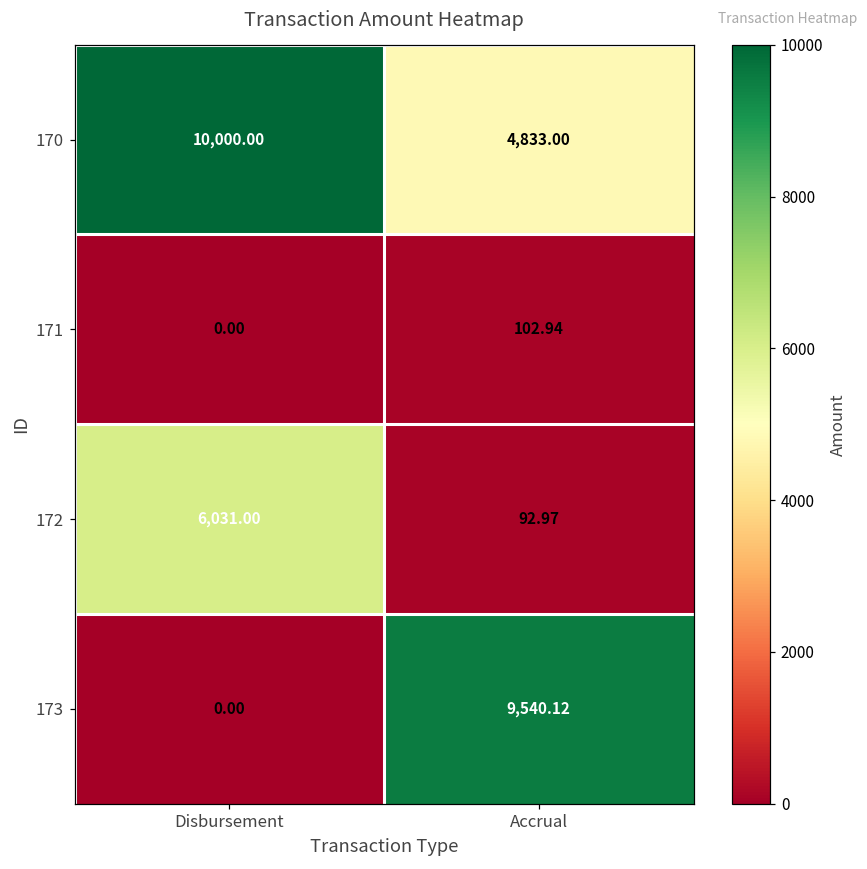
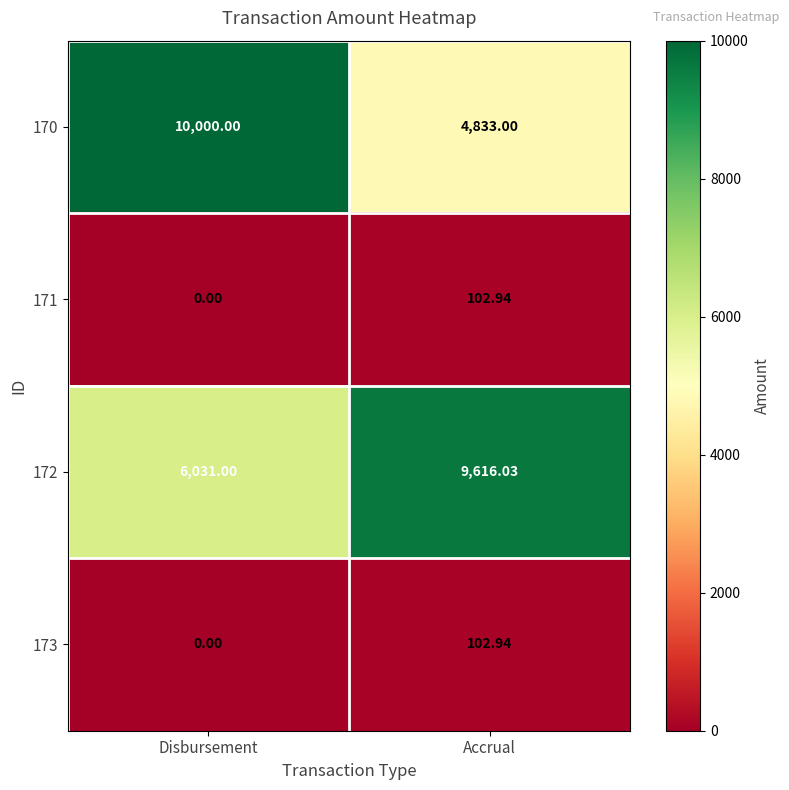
  {
    "170": {
      "Disbursement": "10,000.00",
      "Accrual": "4,833.00"
    },
    "171": {
      "Disbursement": "0.00",
      "Accrual": "102.94"
    },
    "172": {
      "Disbursement": "6,031.00",
-     "Accrual": "92.97"
+     "Accrual": "9,616.03"
    },
    "173": {
      "Disbursement": "0.00",
-     "Accrual": "9,540.12"
+     "Accrual": "102.94"
    }
  }
